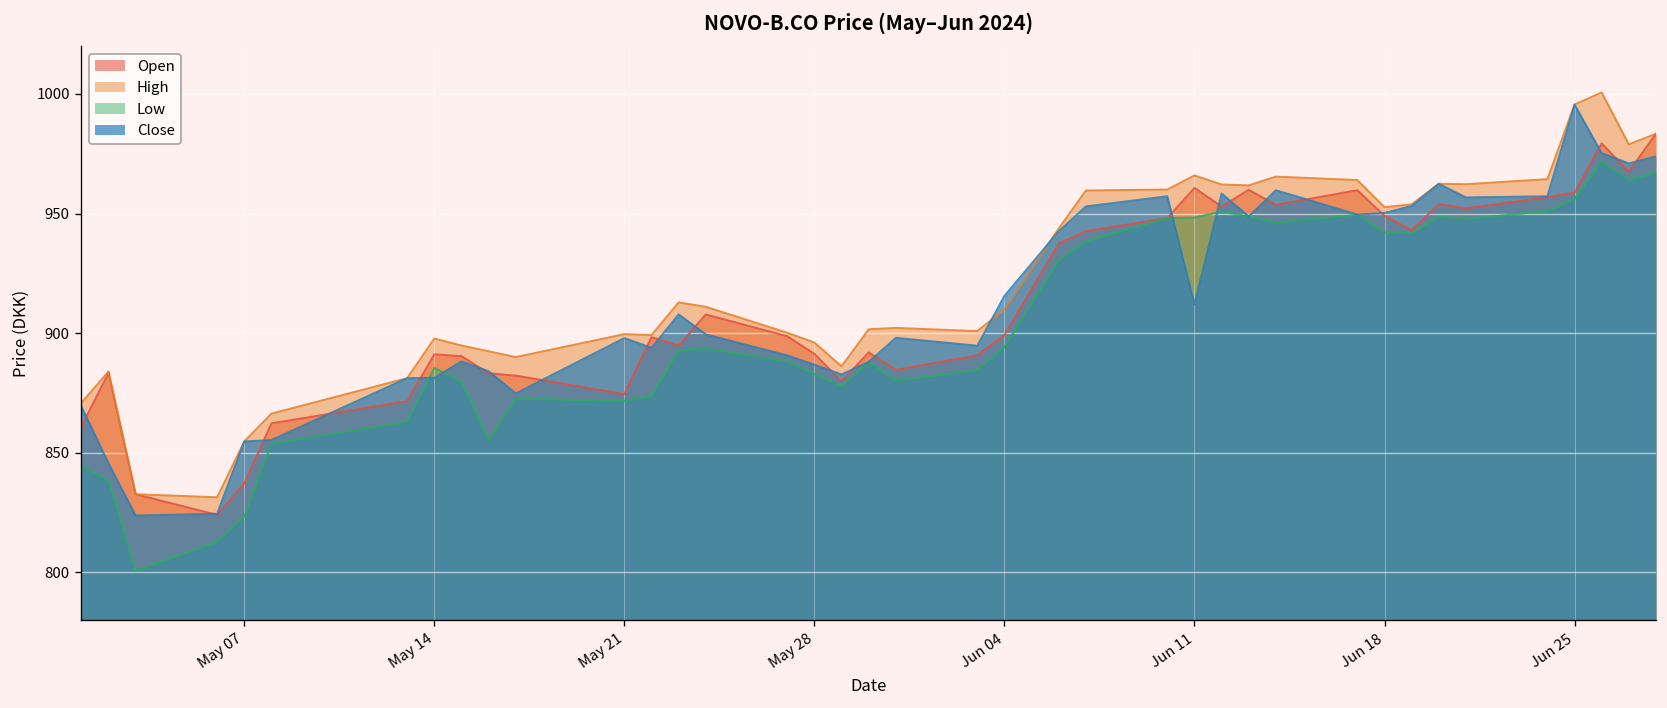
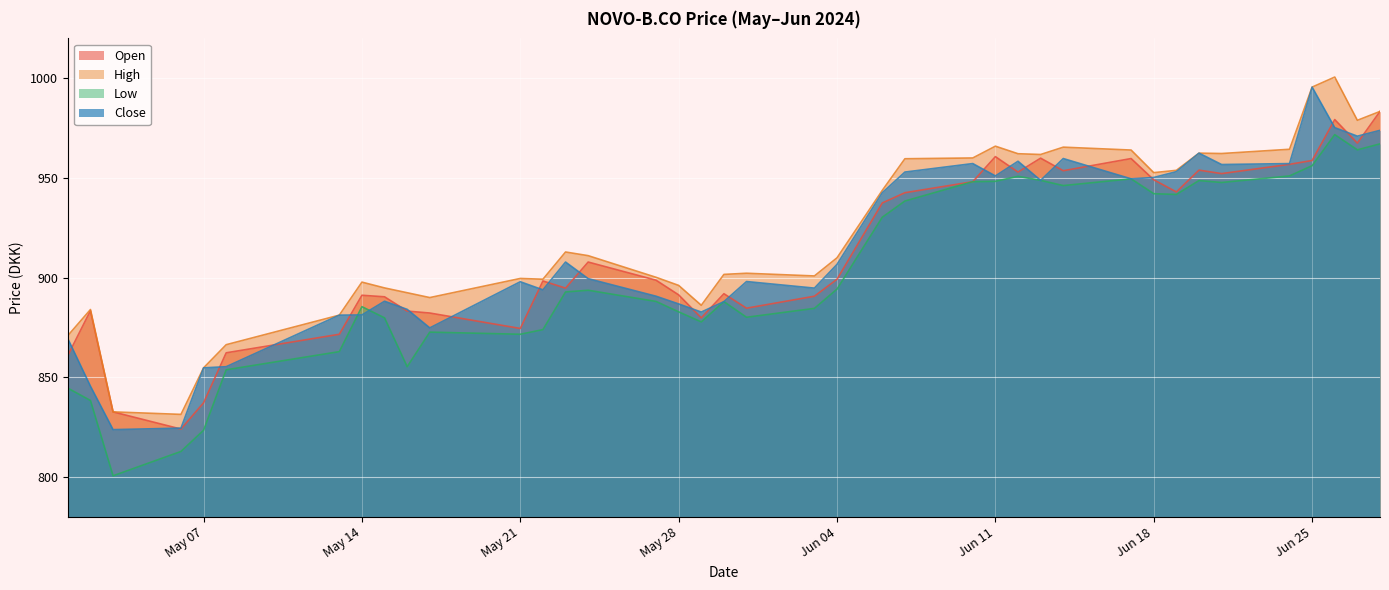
  {
    "Low": {
      "May 07": 823,
      "May 14": 885,
      "May 21": 872,
      "May 28": 883,
      "Jun 04": 894,
      "Jun 11": 948,
      "Jun 18": 942,
      "Jun 25": 956
    },
    "Close": {
      "May 14": 881,
      "May 21": 898,
      "May 28": 887,
-     "Jun 04": 916,
-     "Jun 11": 912
+     "Jun 04": 907,
+     "Jun 11": 951
    }
  }
